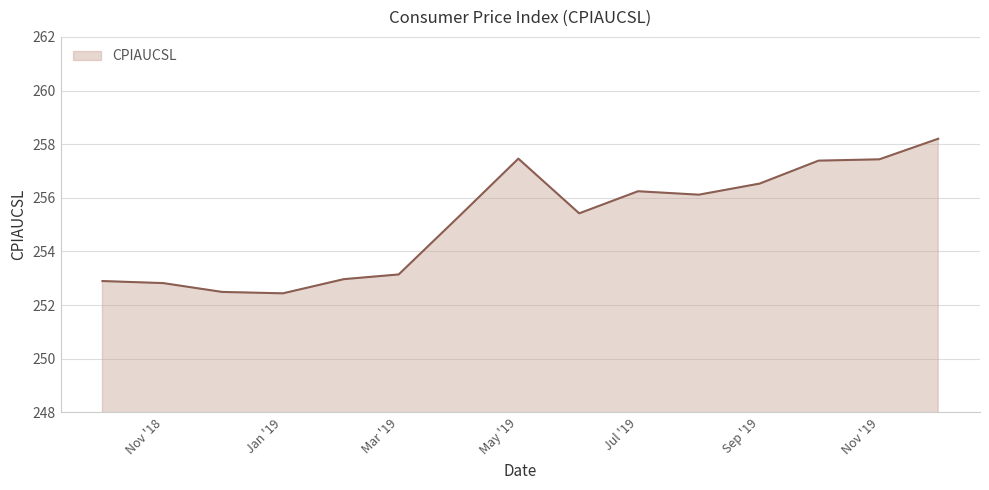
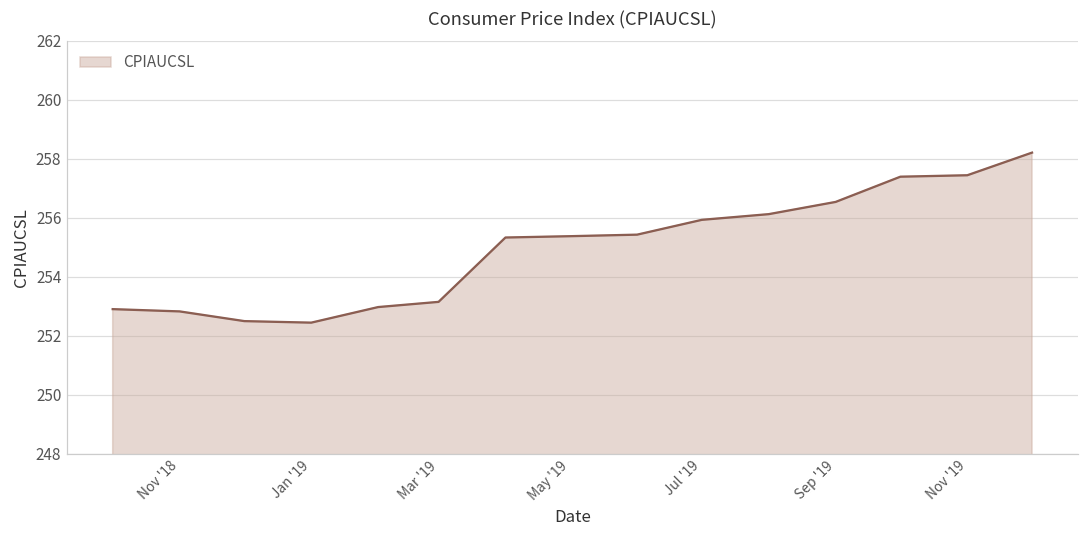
  {
    "Nov '18": 252.8,
    "Jan '19": 252.4,
    "Mar '19": 253.1,
-   "May '19": 257.5,
-   "Jul '19": 256.2,
+   "May '19": 255.4,
+   "Jul '19": 255.9,
    "Sep '19": 256.5,
    "Nov '19": 257.4
  }
